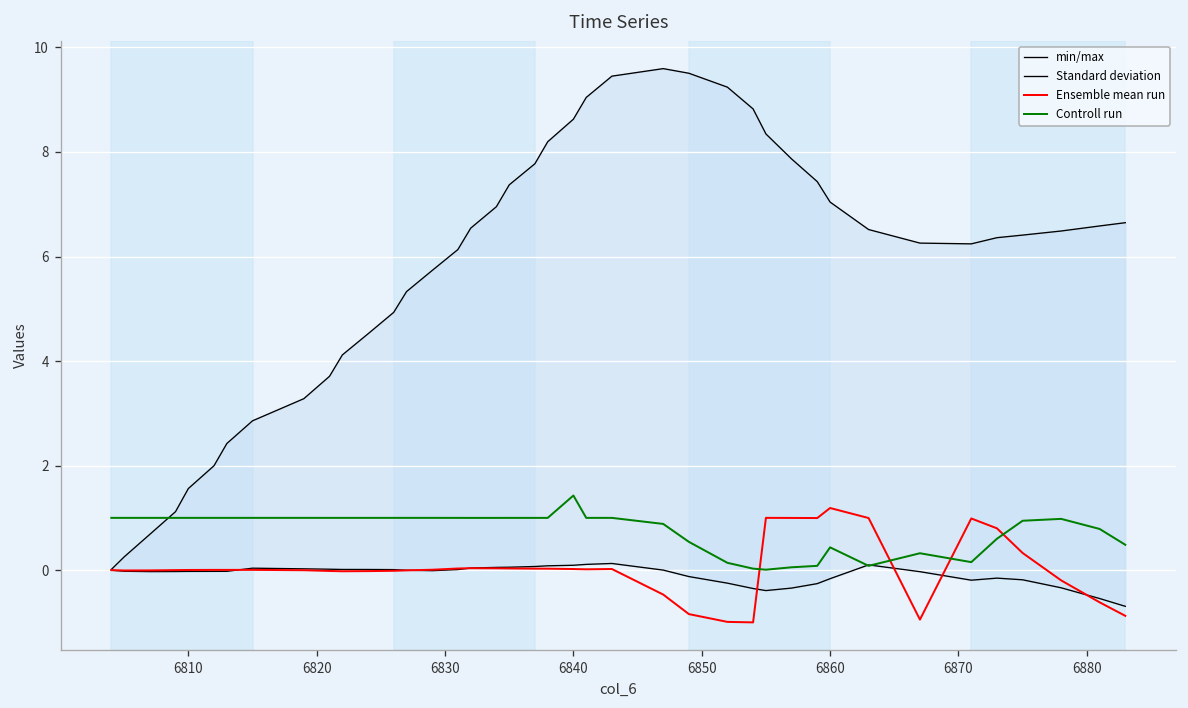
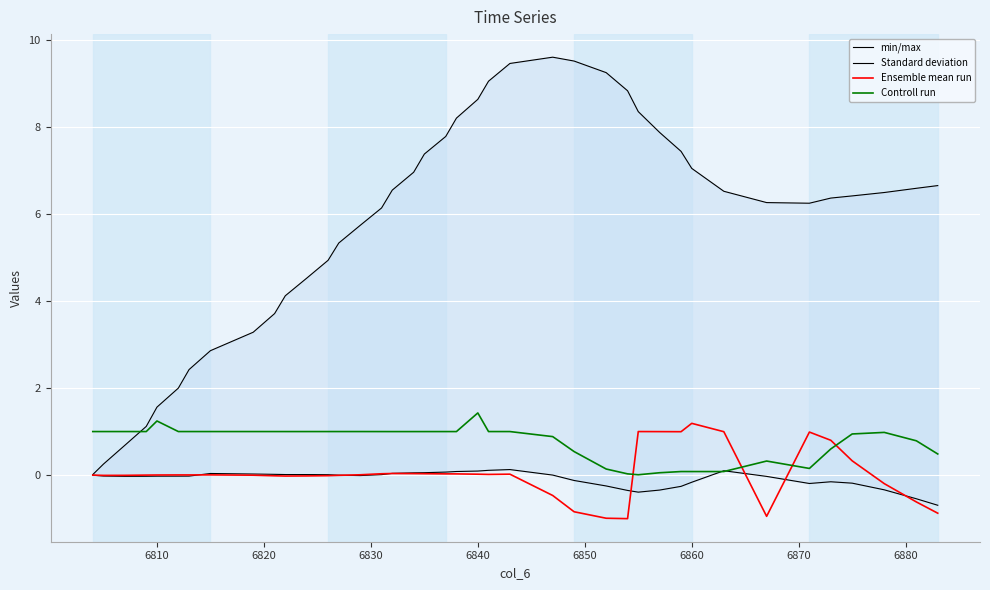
  {
    "Ensemble mean run": {
      "6840": 0.0,
      "6860": 1.2
    },
    "Controll run": {
-     "6810": 1.0,
+     "6810": 1.2,
      "6840": 1.4,
-     "6860": 0.4
+     "6860": 0.1
    }
  }
